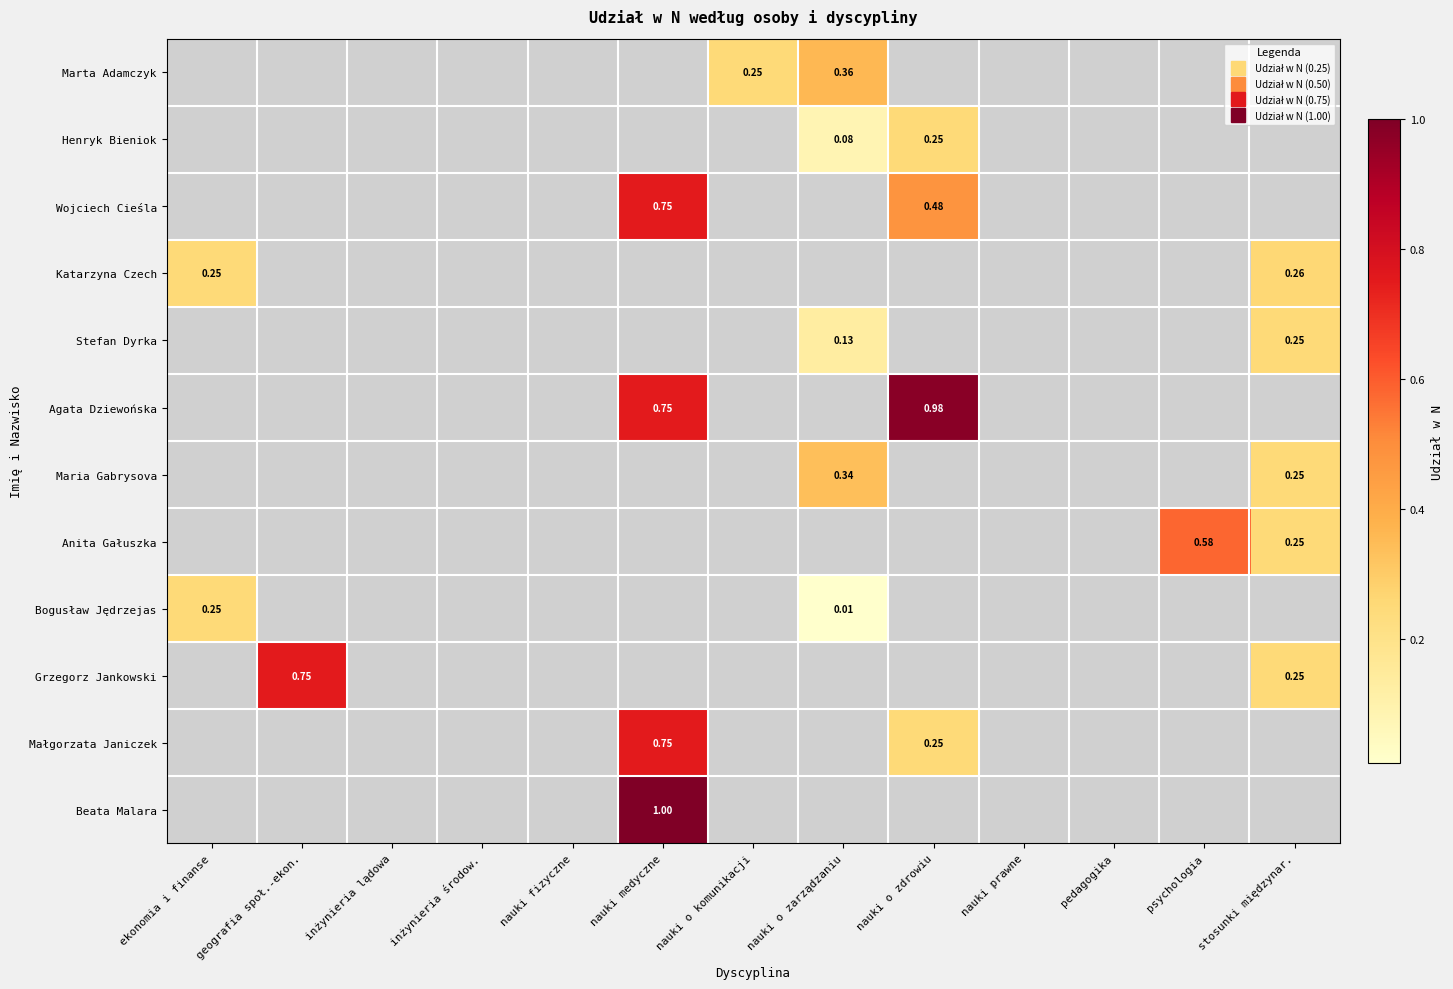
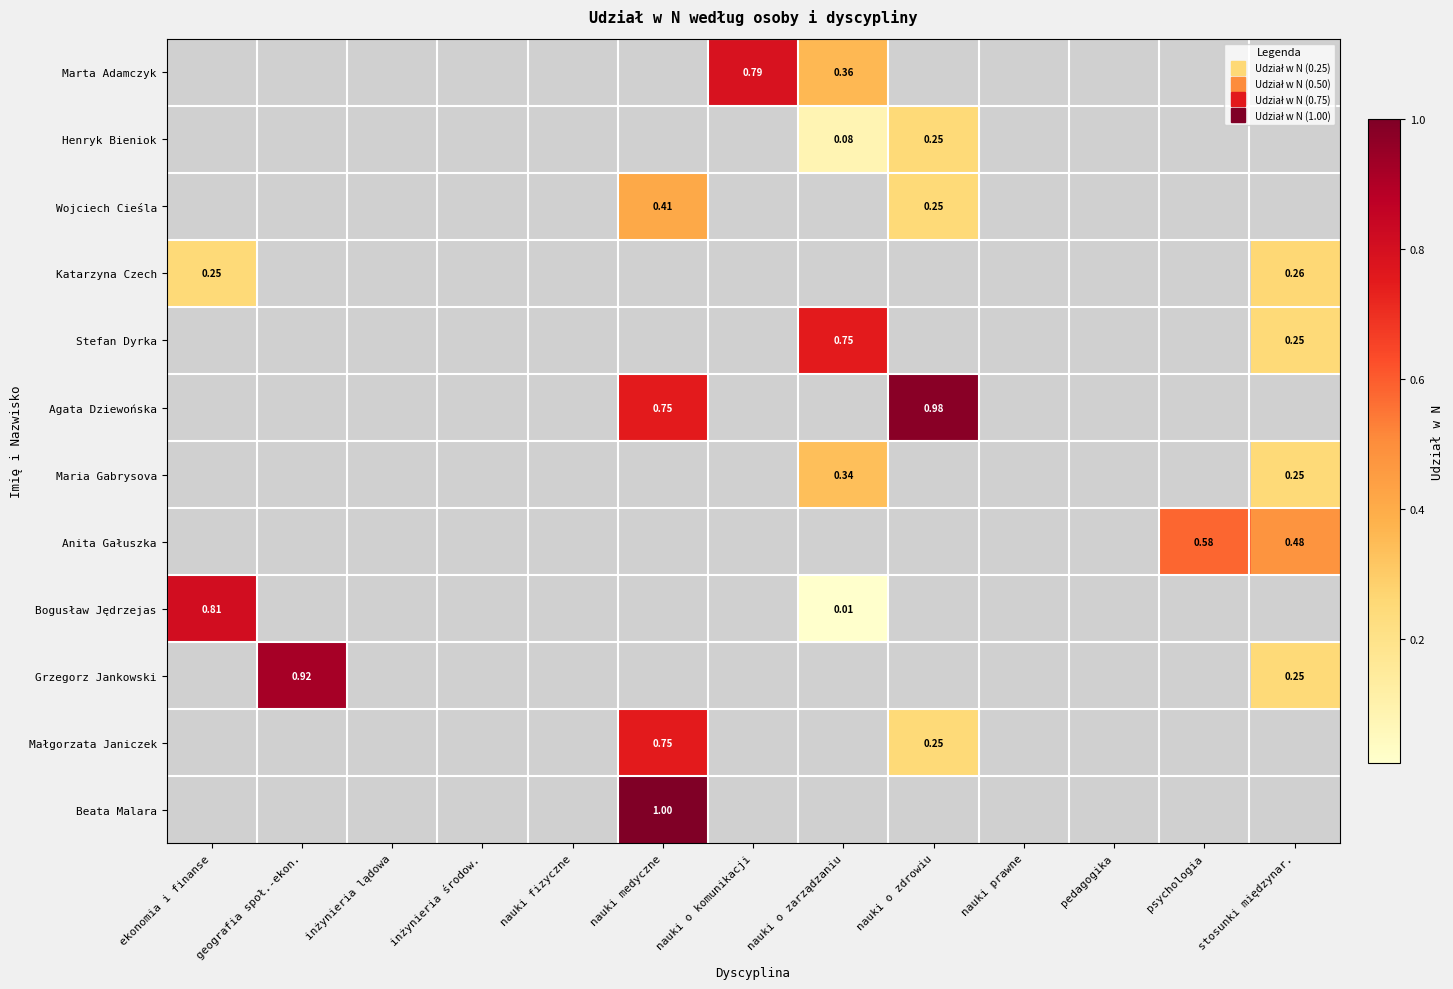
  {
    "Marta Adamczyk": {
-     "nauki o komunikacji": 0.25,
+     "nauki o komunikacji": 0.79,
      "nauki o zarządzaniu": 0.36
    },
    "Henryk Bieniok": {
      "nauki o zarządzaniu": 0.08,
      "nauki o zdrowiu": 0.25
    },
    "Wojciech Cieśla": {
-     "nauki medyczne": 0.75,
-     "nauki o zdrowiu": 0.48
+     "nauki medyczne": 0.41,
+     "nauki o zdrowiu": 0.25
    },
    "Katarzyna Czech": {
      "ekonomia i finanse": 0.25,
      "stosunki międzynar.": 0.26
    },
    "Stefan Dyrka": {
-     "nauki o zarządzaniu": 0.13,
+     "nauki o zarządzaniu": 0.75,
      "stosunki międzynar.": 0.25
    },
    "Agata Dziewońska": {
      "nauki medyczne": 0.75,
      "nauki o zdrowiu": 0.98
    },
    "Maria Gabrysova": {
      "nauki o zarządzaniu": 0.34,
      "stosunki międzynar.": 0.25
    },
    "Anita Gałuszka": {
      "psychologia": 0.58,
-     "stosunki międzynar.": 0.25
+     "stosunki międzynar.": 0.48
    },
    "Bogusław Jędrzejas": {
-     "ekonomia i finanse": 0.25,
+     "ekonomia i finanse": 0.81,
      "nauki o zarządzaniu": 0.01
    },
    "Grzegorz Jankowski": {
-     "geografia społ.-ekon.": 0.75,
+     "geografia społ.-ekon.": 0.92,
      "stosunki międzynar.": 0.25
    },
    "Małgorzata Janiczek": {
      "nauki medyczne": 0.75,
      "nauki o zdrowiu": 0.25
    },
    "Beata Malara": {
      "nauki medyczne": 1.00
    }
  }
